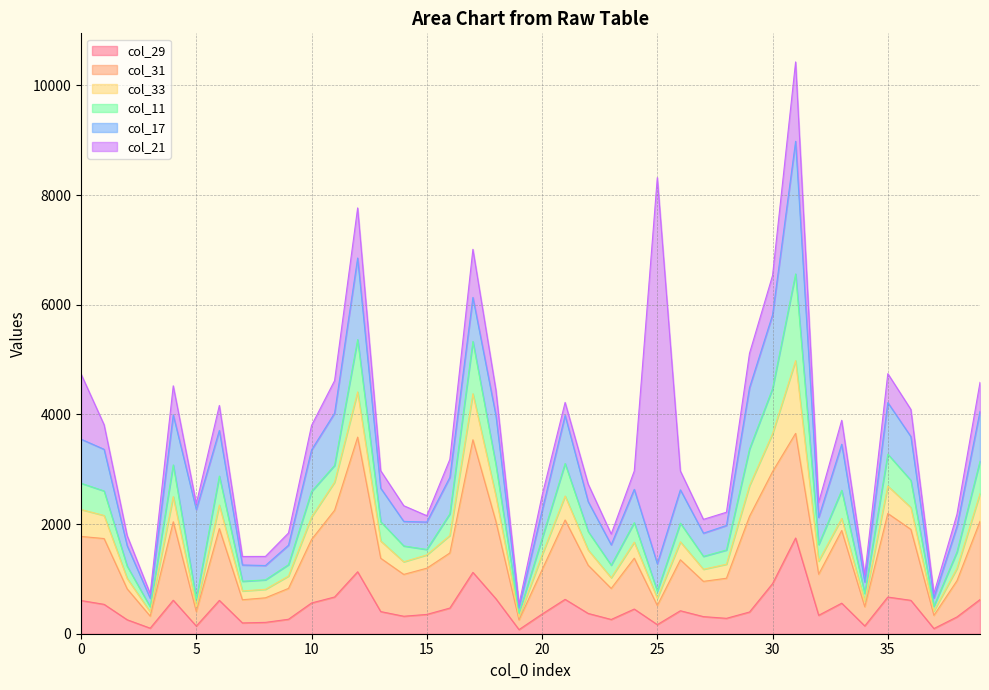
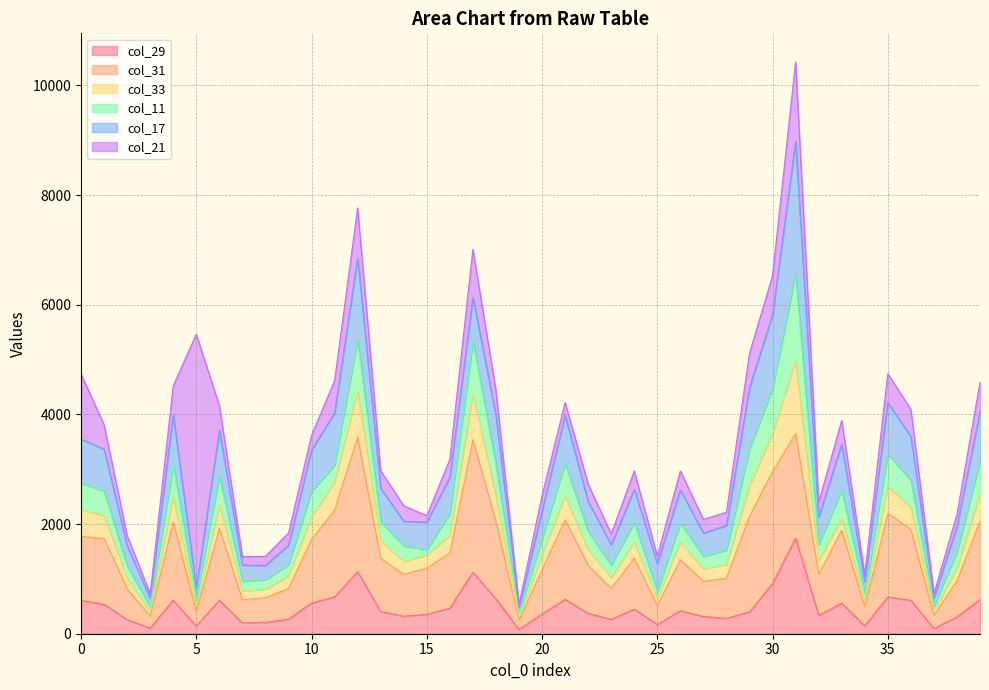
  {
    "col_11": {
      "0": 500,
      "5": 100,
      "10": 500,
      "15": 100,
      "20": 300,
      "25": 100,
      "30": 800,
      "35": 600
    },
    "col_17": {
      "0": 800,
-     "5": 1600,
+     "5": 200,
      "10": 800,
      "15": 500,
      "20": 500,
      "25": 500,
      "30": 1300,
      "35": 900
    },
    "col_21": {
      "0": 1200,
-     "5": 100,
-     "10": 400,
+     "5": 4600,
+     "10": 300,
      "15": 100,
      "20": 300,
-     "25": 7000,
+     "25": 100,
      "30": 700,
      "35": 500
    }
  }
